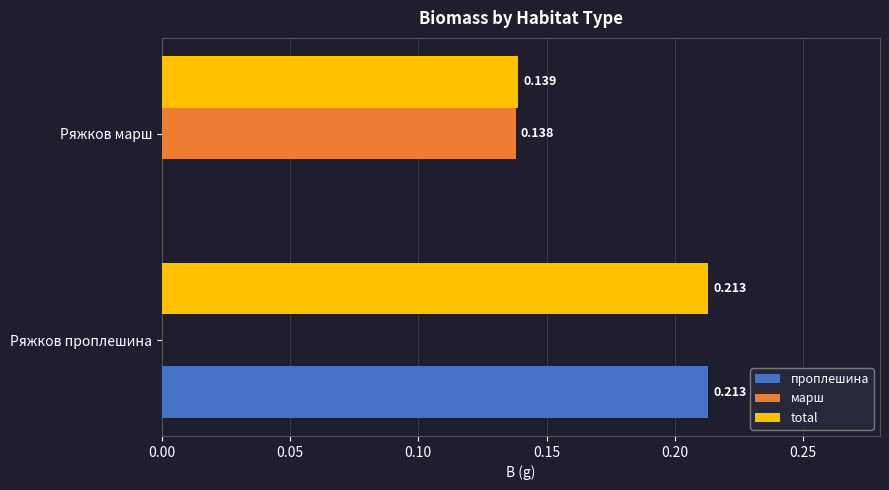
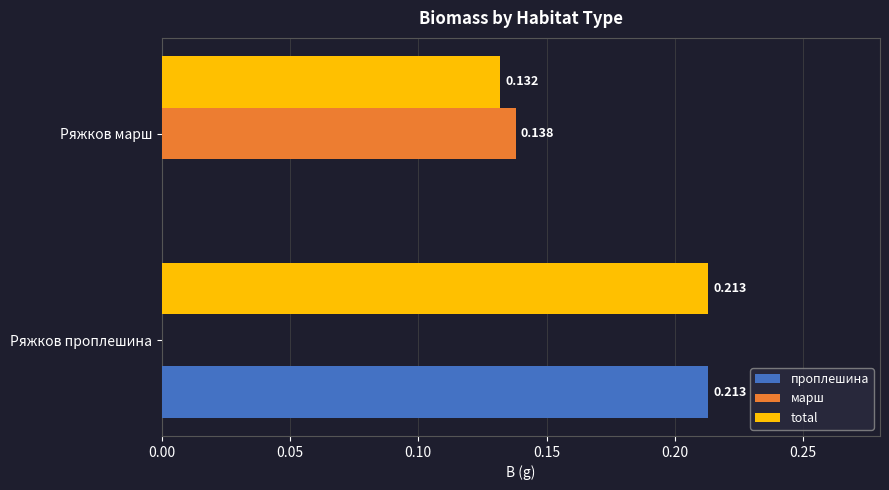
  {
    "проплешина": {
      "Ряжков проплешина": 0.213
    },
    "марш": {
      "Ряжков марш": 0.138
    },
    "total": {
-     "Ряжков марш": 0.139,
+     "Ряжков марш": 0.132,
      "Ряжков проплешина": 0.213
    }
  }
